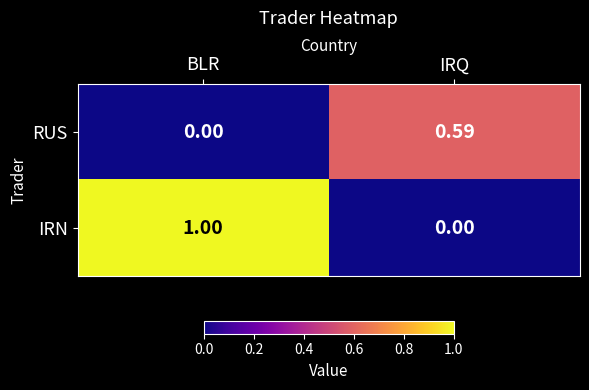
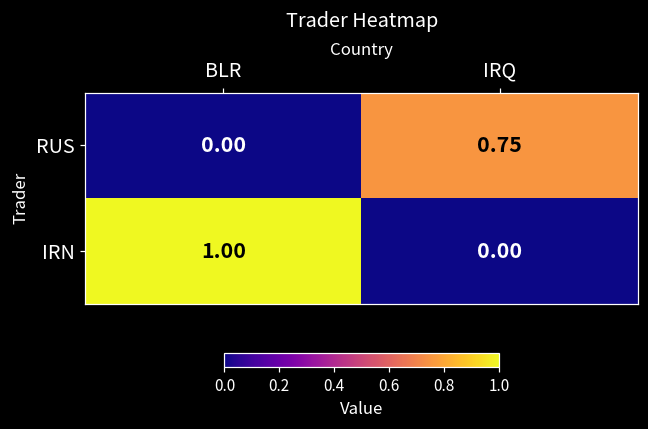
  {
    "RUS": {
      "BLR": 0.00,
-     "IRQ": 0.59
+     "IRQ": 0.75
    },
    "IRN": {
      "BLR": 1.00,
      "IRQ": 0.00
    }
  }
